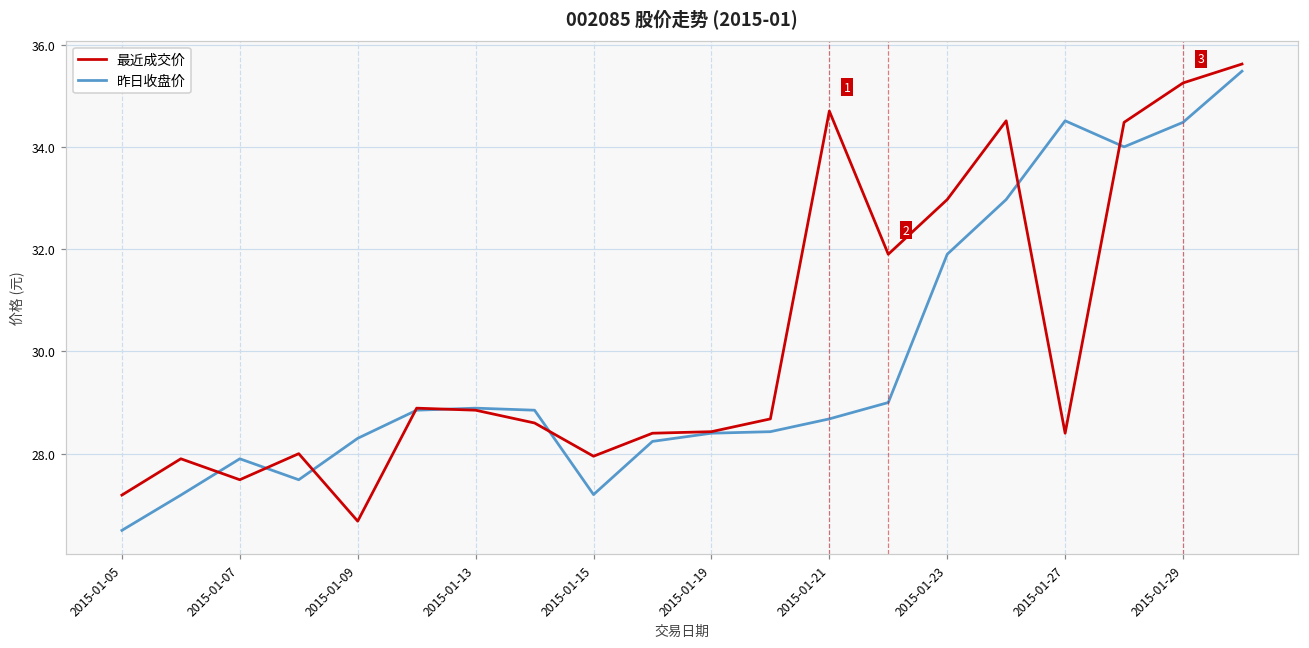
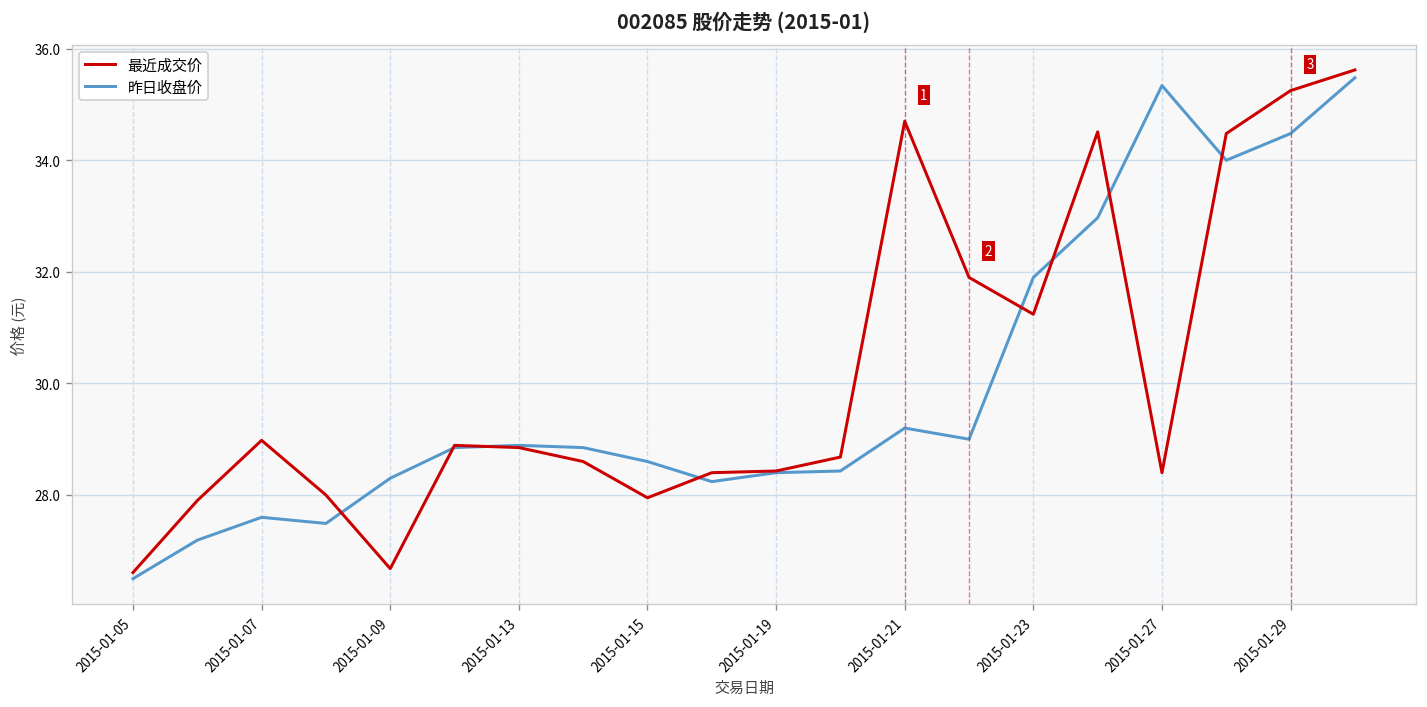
  {
    "最近成交价": {
-     "2015-01-05": 27.2,
-     "2015-01-07": 27.5,
+     "2015-01-05": 26.6,
+     "2015-01-07": 29.0,
      "2015-01-09": 26.7,
      "2015-01-15": 28.0,
-     "2015-01-23": 33.0,
+     "2015-01-23": 31.2,
      "2015-01-27": 28.4
    },
    "昨日收盘价": {
      "2015-01-05": 26.5,
-     "2015-01-07": 27.9,
+     "2015-01-07": 27.6,
      "2015-01-09": 28.3,
-     "2015-01-15": 27.2,
-     "2015-01-21": 28.7,
+     "2015-01-15": 28.6,
+     "2015-01-21": 29.2,
      "2015-01-23": 31.9,
-     "2015-01-27": 34.5,
+     "2015-01-27": 35.3,
      "2015-01-29": 34.5
    }
  }
